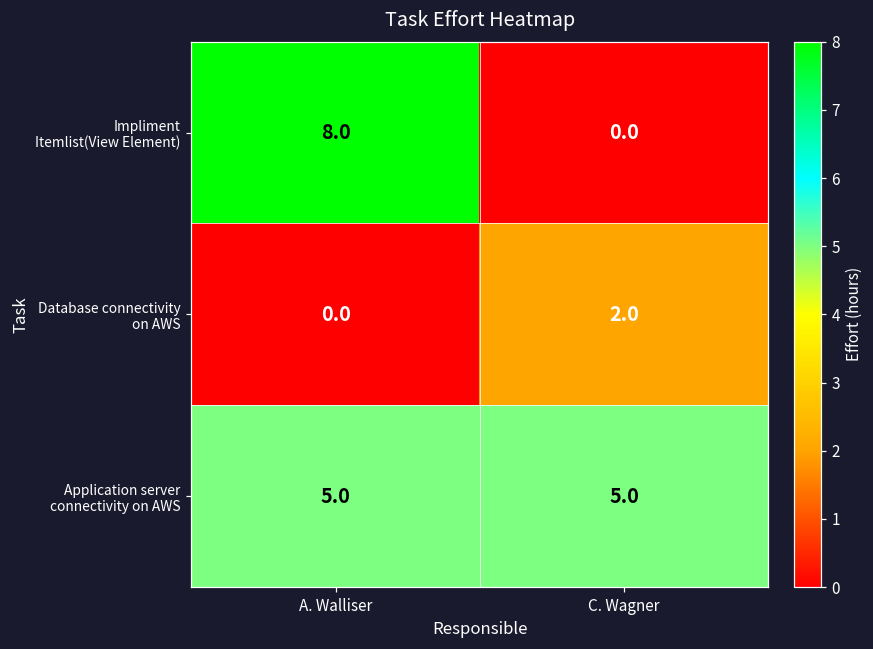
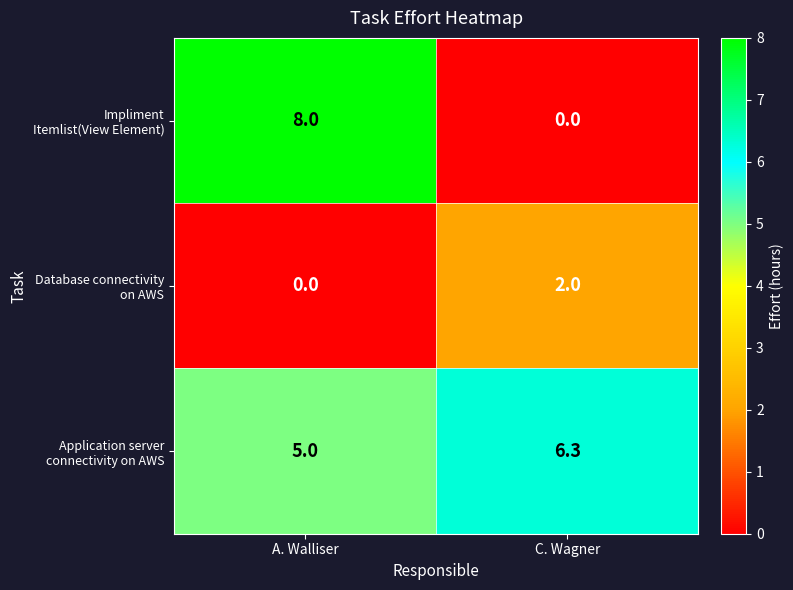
  {
    "Impliment Itemlist(View Element)": {
      "A. Walliser": 8.0,
      "C. Wagner": 0.0
    },
    "Database connectivity on AWS": {
      "A. Walliser": 0.0,
      "C. Wagner": 2.0
    },
    "Application server connectivity on AWS": {
      "A. Walliser": 5.0,
-     "C. Wagner": 5.0
+     "C. Wagner": 6.3
    }
  }
